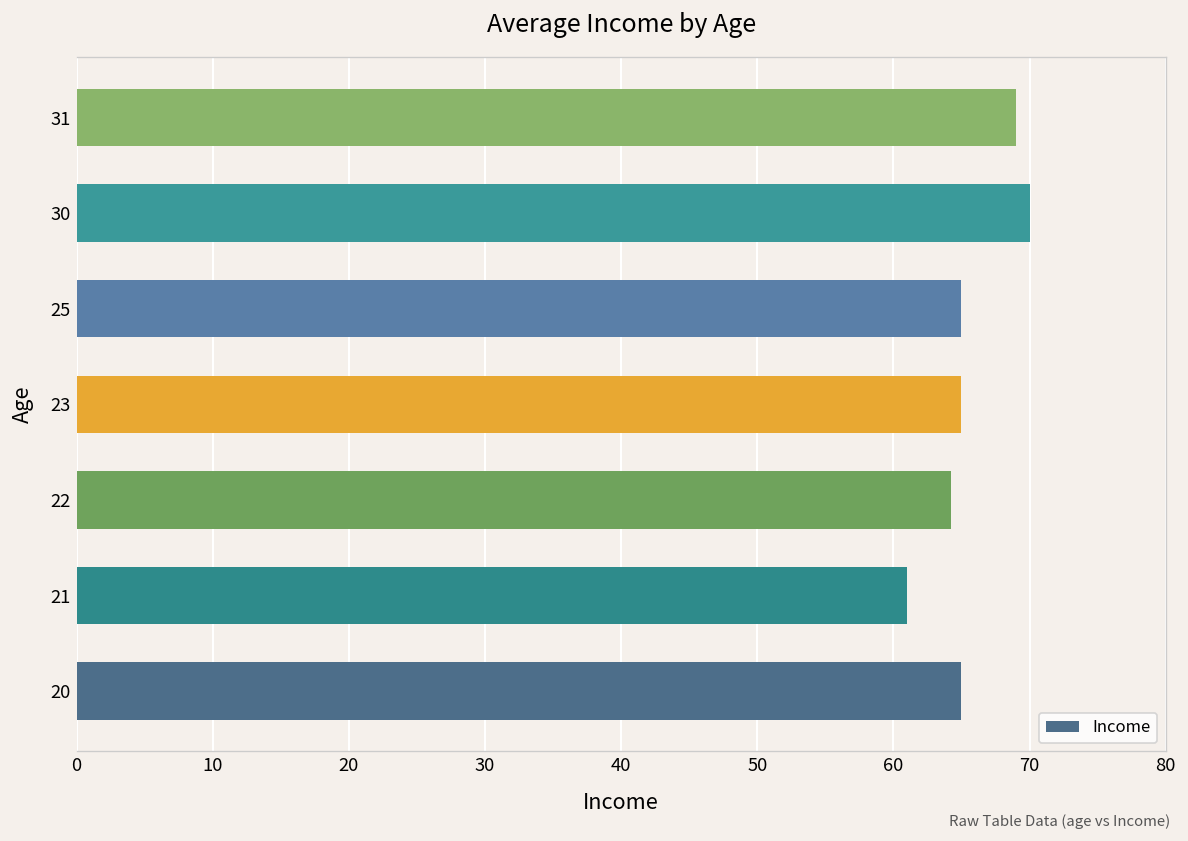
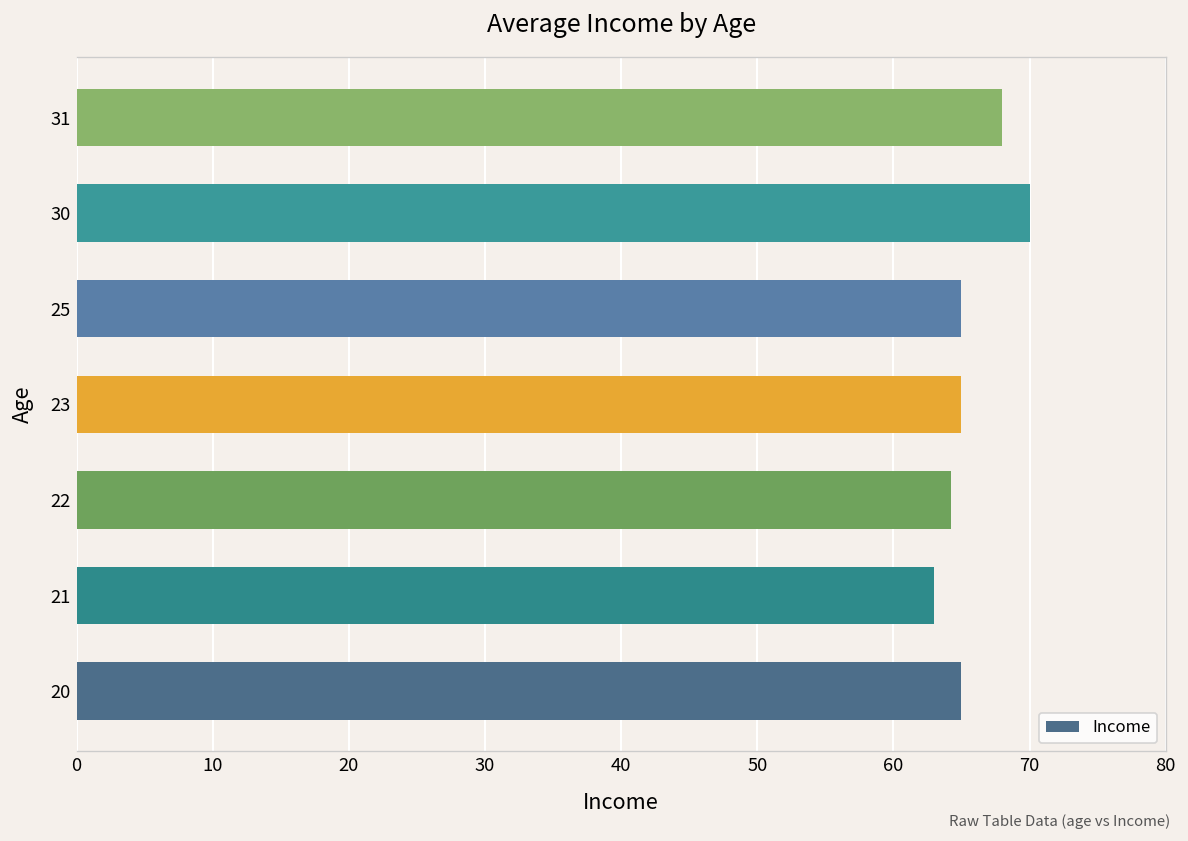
  {
-   "31": 69,
+   "31": 68,
    "30": 70,
    "25": 65,
    "23": 65,
    "22": 64,
-   "21": 61,
+   "21": 63,
    "20": 65
  }
